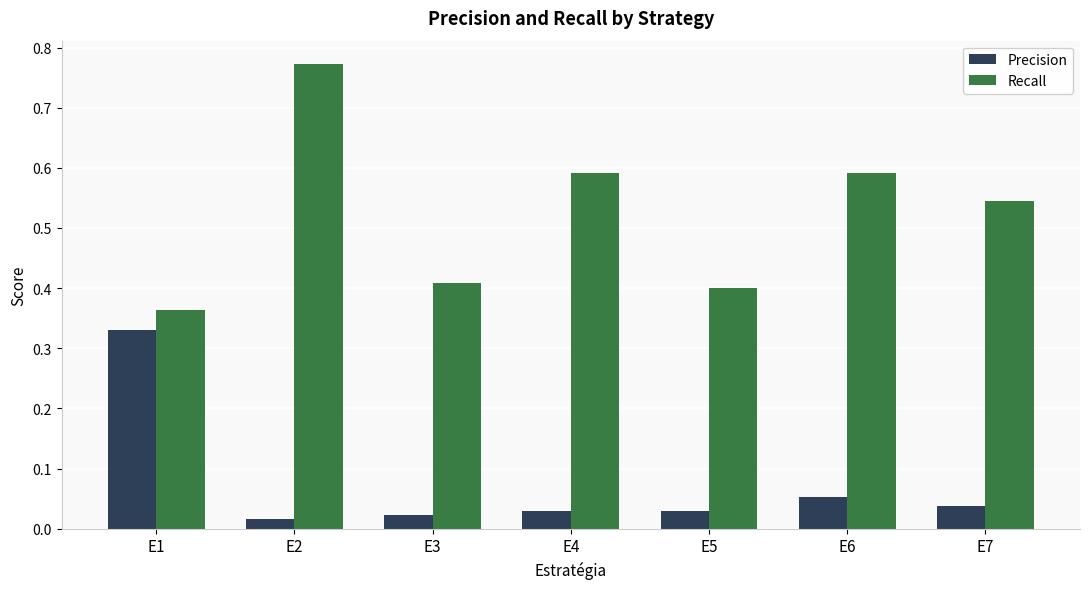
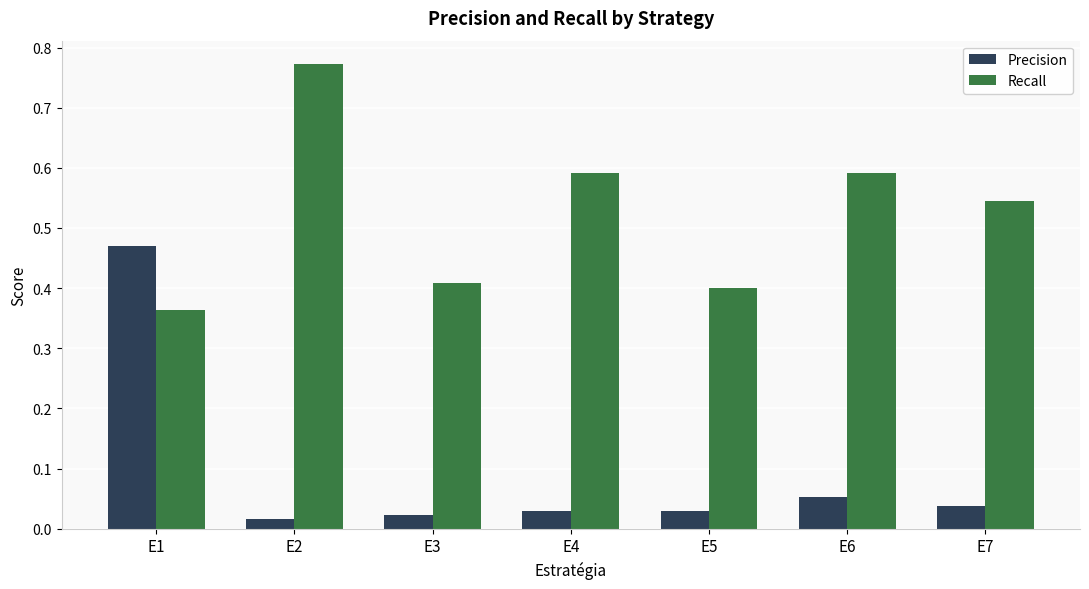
  {
    "Precision": {
-     "E1": 0.33,
+     "E1": 0.47,
      "E2": 0.02,
      "E3": 0.02,
      "E4": 0.03,
      "E5": 0.03,
      "E6": 0.05,
      "E7": 0.04
    },
    "Recall": {
      "E1": 0.36,
      "E2": 0.77,
      "E3": 0.41,
      "E4": 0.59,
      "E5": 0.40,
      "E6": 0.59,
      "E7": 0.55
    }
  }
